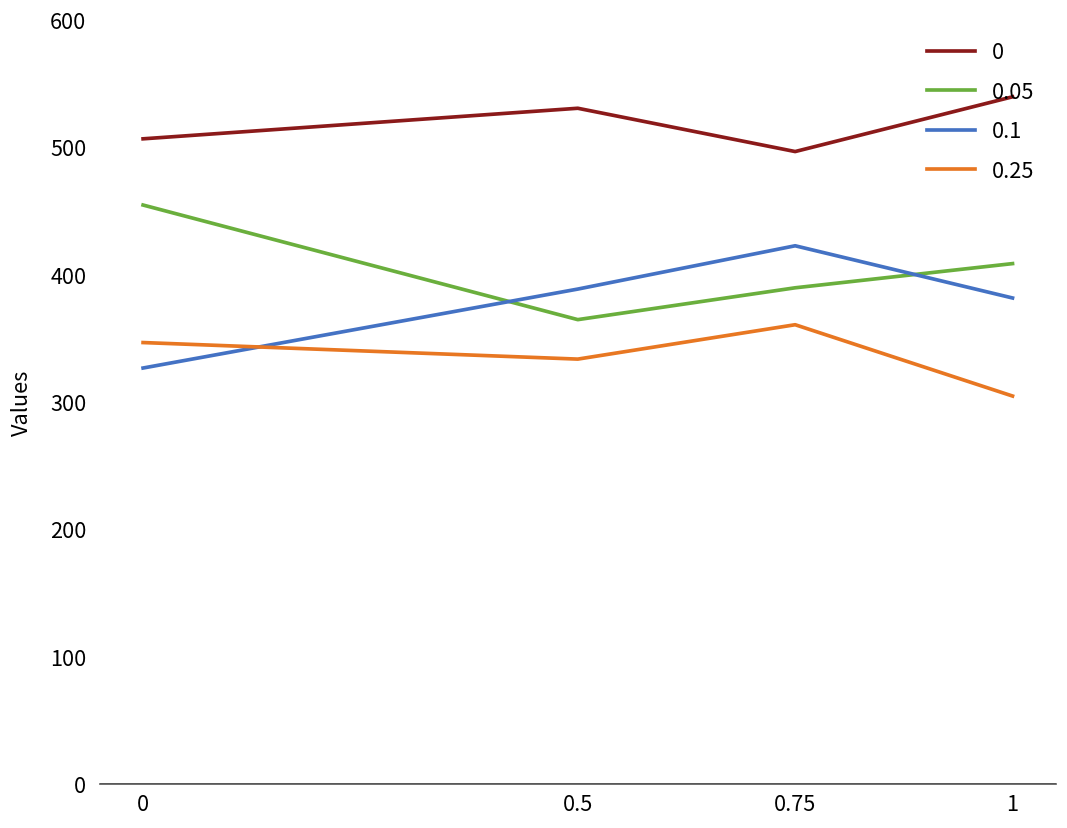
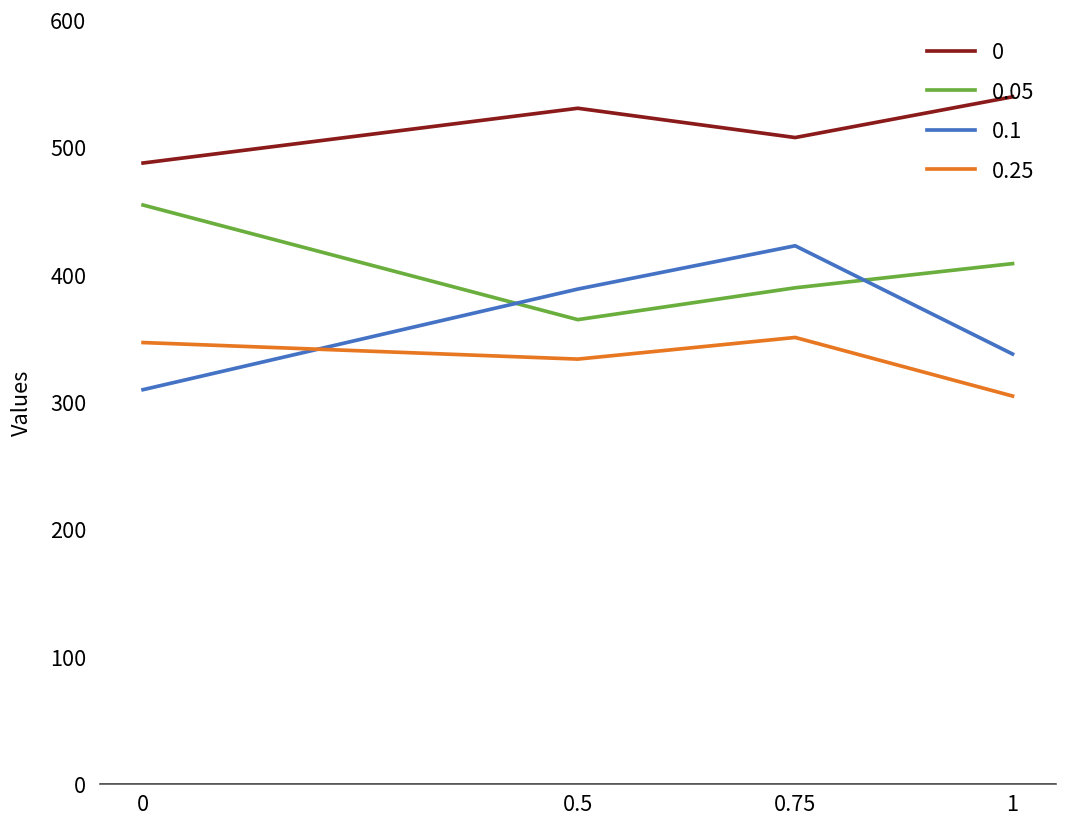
  {
    "0": {
-     "0": 507,
+     "0": 488,
      "0.5": 531,
-     "0.75": 497,
+     "0.75": 508,
      "1": 540
    },
    "0.05": {
      "0": 455,
      "0.5": 365,
      "0.75": 390,
      "1": 409
    },
    "0.1": {
-     "0": 327,
+     "0": 310,
      "0.5": 389,
      "0.75": 423,
-     "1": 382
+     "1": 338
    },
    "0.25": {
      "0": 347,
      "0.5": 334,
-     "0.75": 361,
+     "0.75": 351,
      "1": 305
    }
  }
